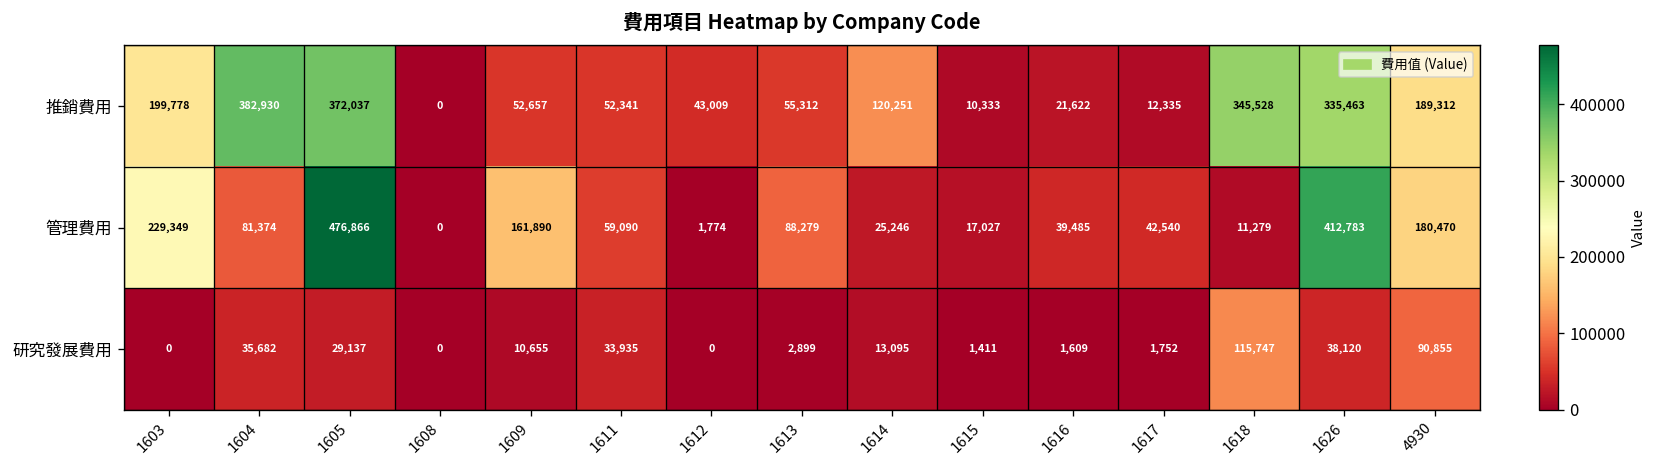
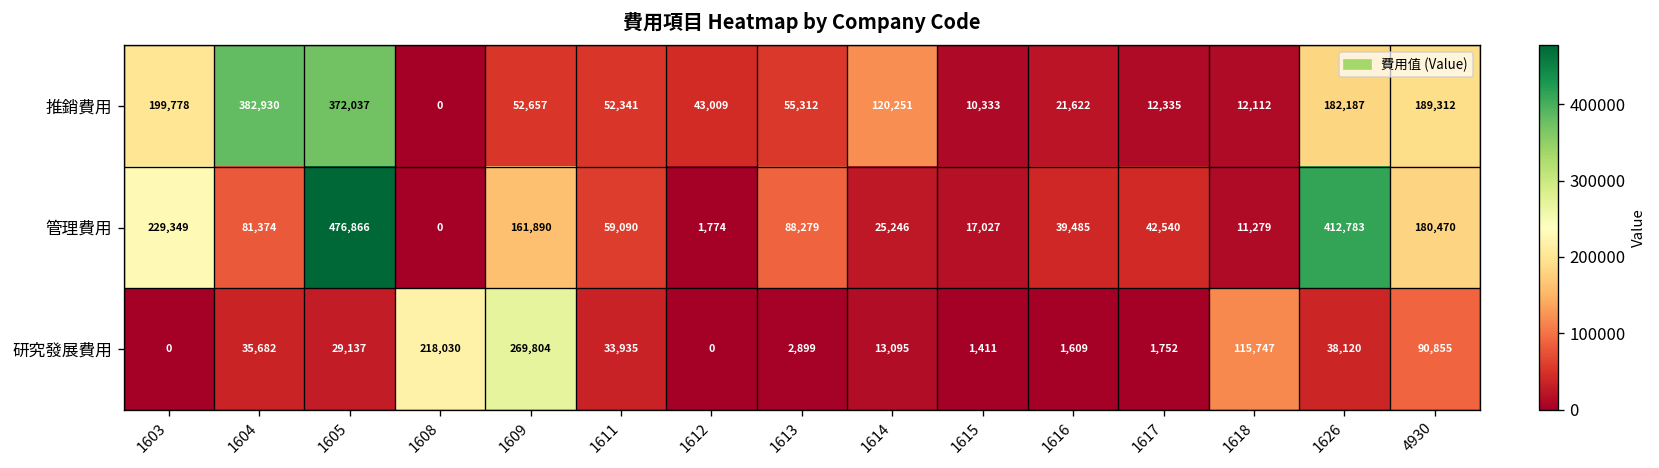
  {
    "推銷費用": {
      "1603": "199,778",
      "1604": "382,930",
      "1605": "372,037",
      "1608": "0",
      "1609": "52,657",
      "1611": "52,341",
      "1612": "43,009",
      "1613": "55,312",
      "1614": "120,251",
      "1615": "10,333",
      "1616": "21,622",
      "1617": "12,335",
-     "1618": "345,528",
-     "1626": "335,463",
+     "1618": "12,112",
+     "1626": "182,187",
      "4930": "189,312"
    },
    "管理費用": {
      "1603": "229,349",
      "1604": "81,374",
      "1605": "476,866",
      "1608": "0",
      "1609": "161,890",
      "1611": "59,090",
      "1612": "1,774",
      "1613": "88,279",
      "1614": "25,246",
      "1615": "17,027",
      "1616": "39,485",
      "1617": "42,540",
      "1618": "11,279",
      "1626": "412,783",
      "4930": "180,470"
    },
    "研究發展費用": {
      "1603": "0",
      "1604": "35,682",
      "1605": "29,137",
-     "1608": "0",
-     "1609": "10,655",
+     "1608": "218,030",
+     "1609": "269,804",
      "1611": "33,935",
      "1612": "0",
      "1613": "2,899",
      "1614": "13,095",
      "1615": "1,411",
      "1616": "1,609",
      "1617": "1,752",
      "1618": "115,747",
      "1626": "38,120",
      "4930": "90,855"
    }
  }
